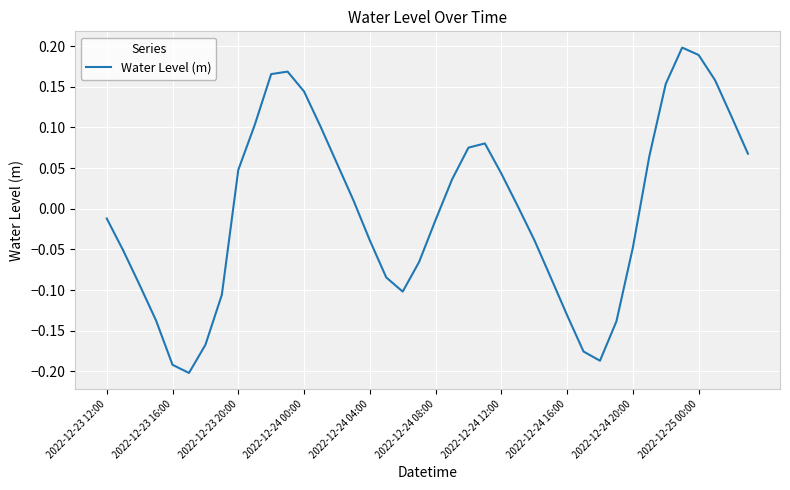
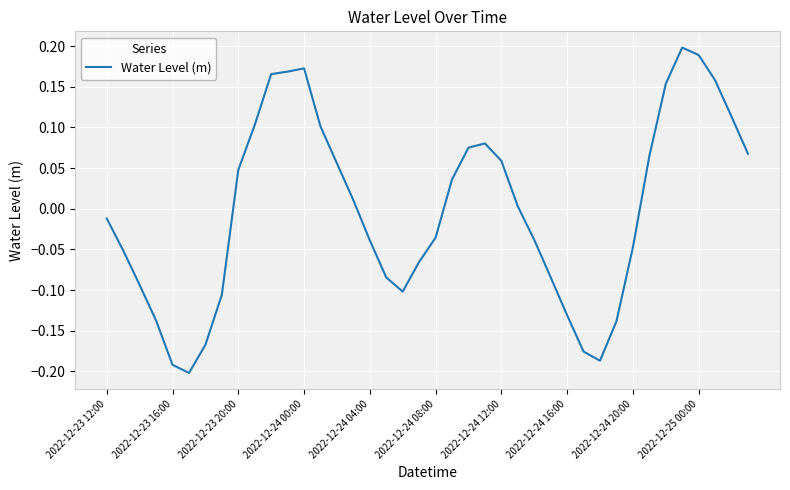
  {
    "2022-12-23 12:00": -0.01,
    "2022-12-23 16:00": -0.19,
    "2022-12-23 20:00": 0.05,
-   "2022-12-24 00:00": 0.14,
+   "2022-12-24 00:00": 0.17,
    "2022-12-24 04:00": -0.04,
-   "2022-12-24 08:00": -0.01,
-   "2022-12-24 12:00": 0.04,
+   "2022-12-24 08:00": -0.04,
+   "2022-12-24 12:00": 0.06,
    "2022-12-24 16:00": -0.13,
    "2022-12-24 20:00": -0.05,
    "2022-12-25 00:00": 0.19
  }
